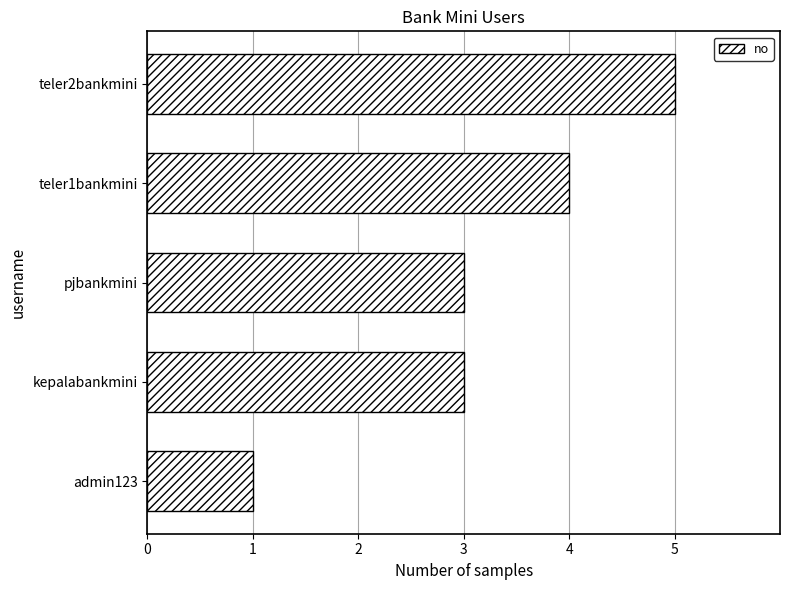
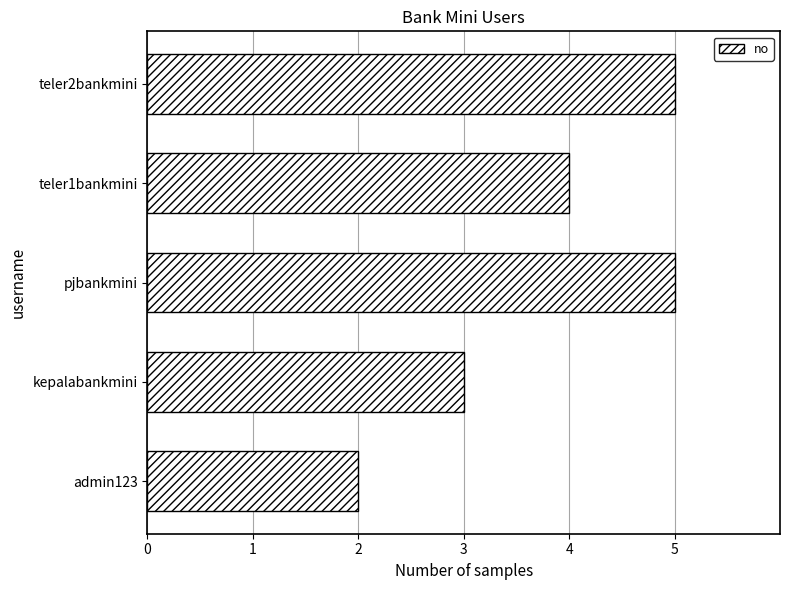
  {
    "teler2bankmini": 5,
    "teler1bankmini": 4,
-   "pjbankmini": 3,
+   "pjbankmini": 5,
    "kepalabankmini": 3,
-   "admin123": 1
+   "admin123": 2
  }
